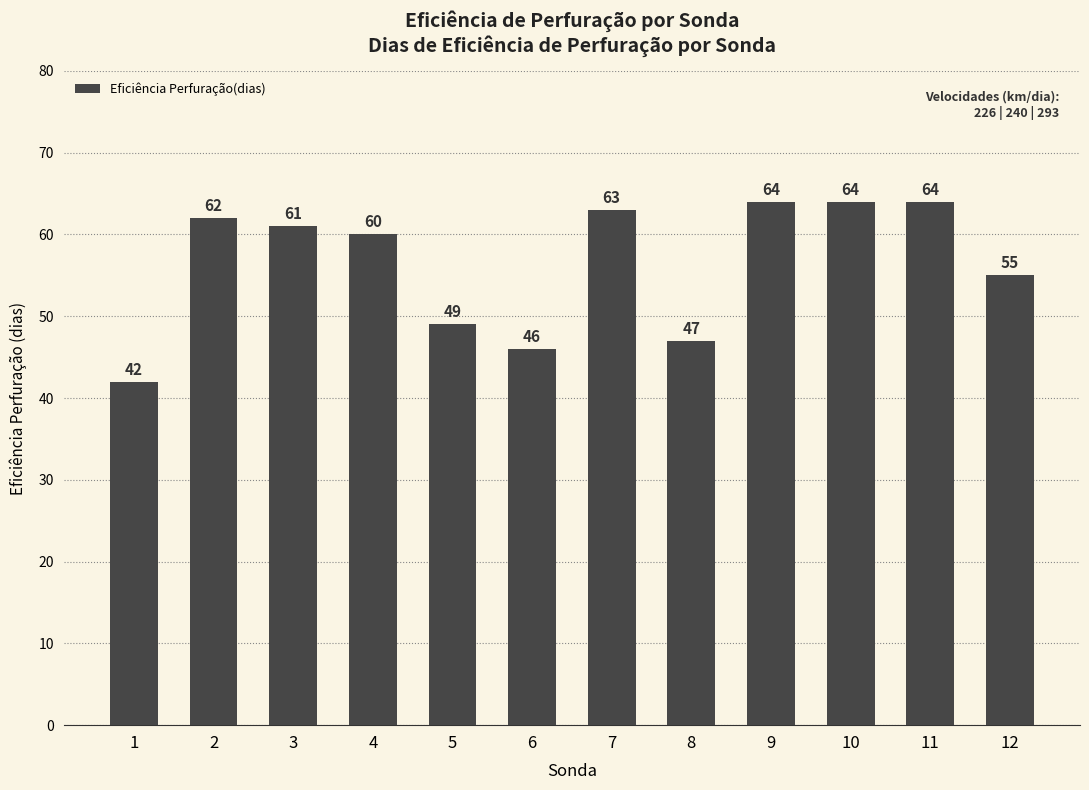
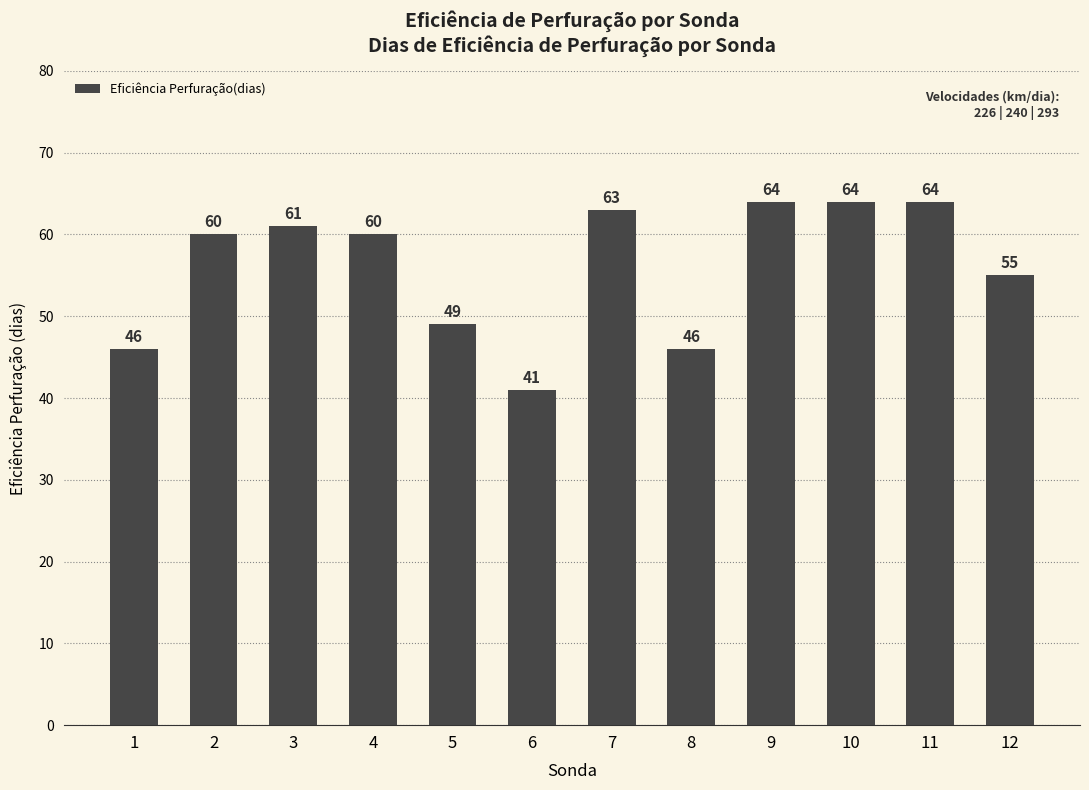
  {
-   "1": 42,
-   "2": 62,
+   "1": 46,
+   "2": 60,
    "3": 61,
    "4": 60,
    "5": 49,
-   "6": 46,
+   "6": 41,
    "7": 63,
-   "8": 47,
+   "8": 46,
    "9": 64,
    "10": 64,
    "11": 64,
    "12": 55
  }
